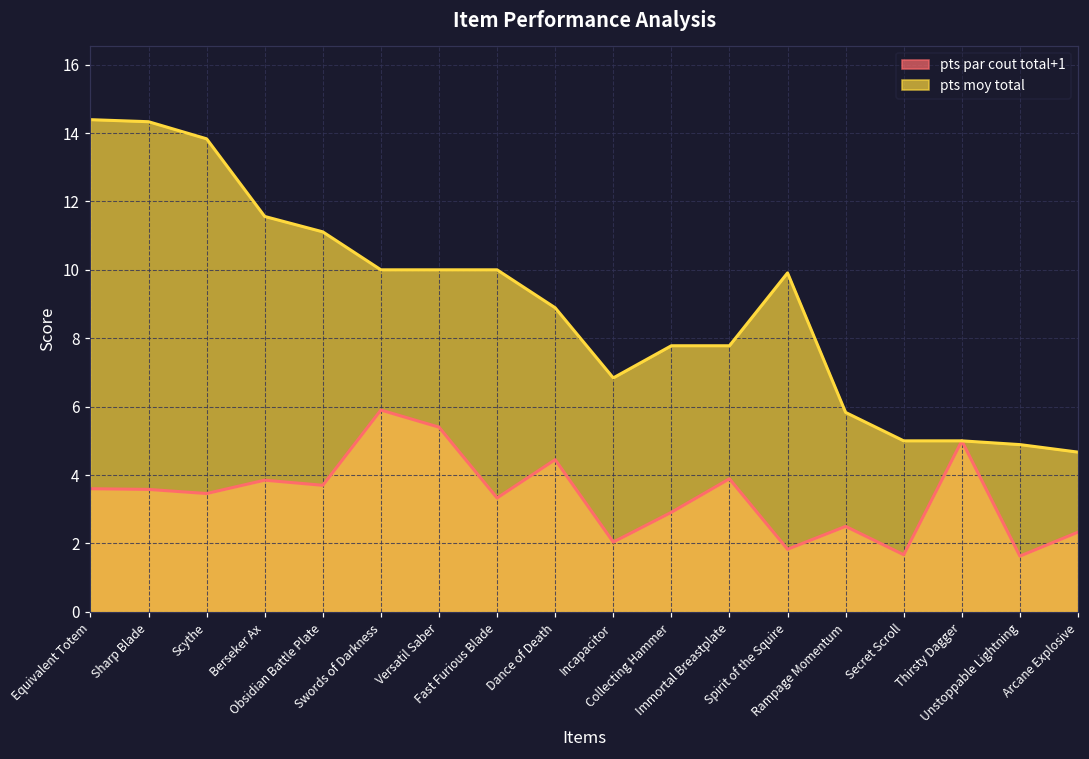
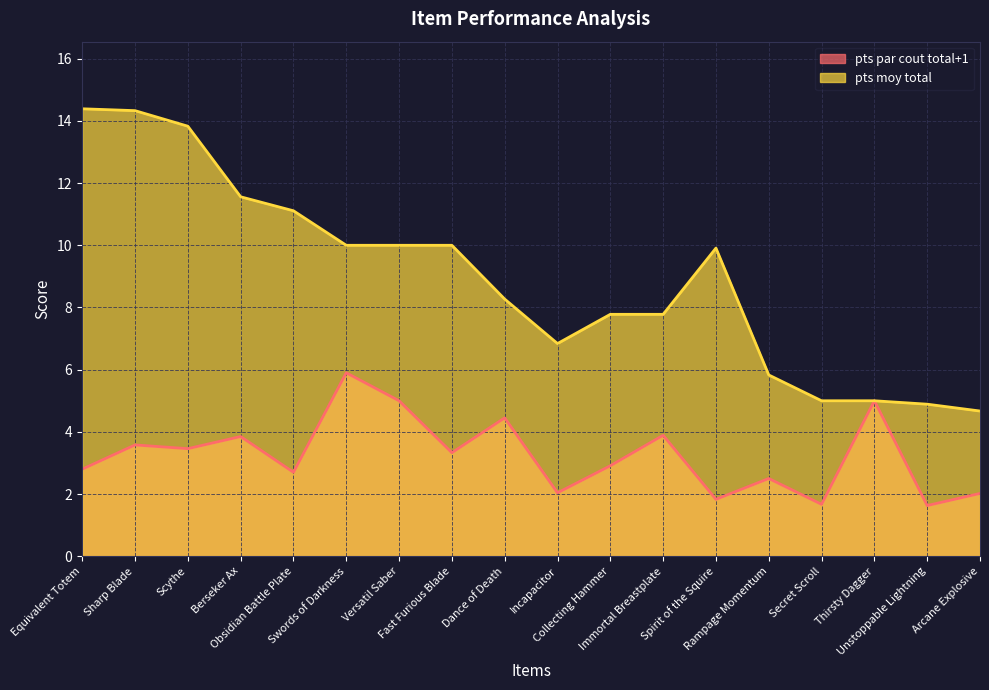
  {
    "pts par cout total+1": {
-     "Equivalent Totem": 3.6,
+     "Equivalent Totem": 2.8,
      "Sharp Blade": 3.6,
      "Scythe": 3.5,
      "Berseker Ax": 3.9,
-     "Obsidian Battle Plate": 3.7,
+     "Obsidian Battle Plate": 2.7,
      "Swords of Darkness": 5.9,
-     "Versatil Saber": 5.4,
+     "Versatil Saber": 5.0,
      "Fast Furious Blade": 3.3,
      "Dance of Death": 4.5,
      "Incapacitor": 2.0,
      "Collecting Hammer": 2.9,
      "Immortal Breastplate": 3.9,
      "Spirit of the Squire": 1.8,
      "Rampage Momentum": 2.5,
      "Secret Scroll": 1.7,
      "Unstoppable Lightning": 1.6,
-     "Arcane Explosive": 2.3
+     "Arcane Explosive": 2.0
    },
    "pts moy total": {
      "Equivalent Totem": 14.4,
      "Sharp Blade": 14.3,
      "Scythe": 13.8,
      "Berseker Ax": 11.6,
      "Obsidian Battle Plate": 11.1,
      "Swords of Darkness": 10.0,
      "Versatil Saber": 10.0,
      "Fast Furious Blade": 10.0,
-     "Dance of Death": 8.9,
+     "Dance of Death": 8.3,
      "Incapacitor": 6.8,
      "Collecting Hammer": 7.8,
      "Immortal Breastplate": 7.8,
      "Spirit of the Squire": 9.9,
      "Rampage Momentum": 5.8,
      "Secret Scroll": 5.0,
      "Unstoppable Lightning": 4.9,
      "Arcane Explosive": 4.7
    }
  }
